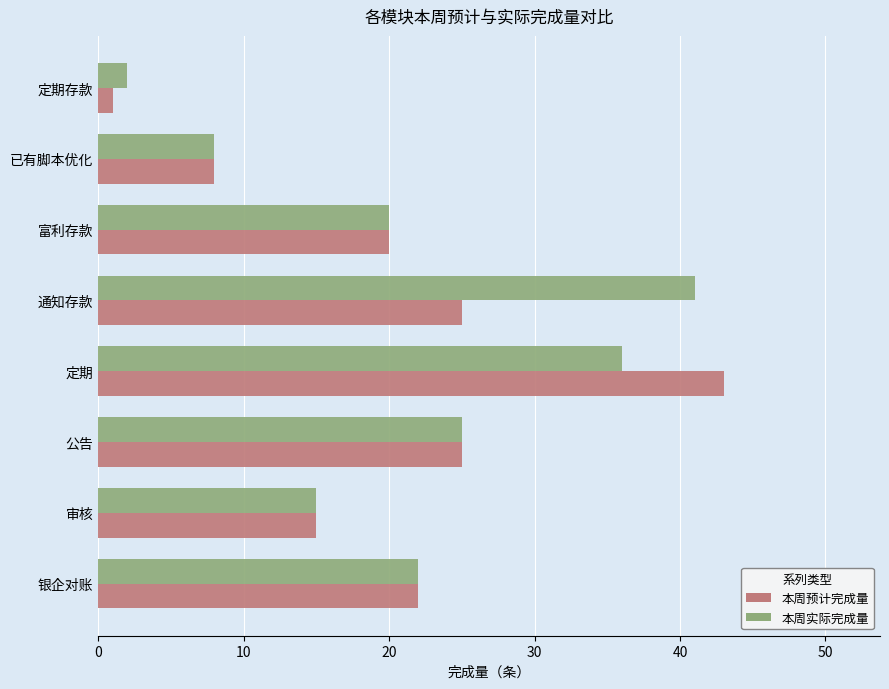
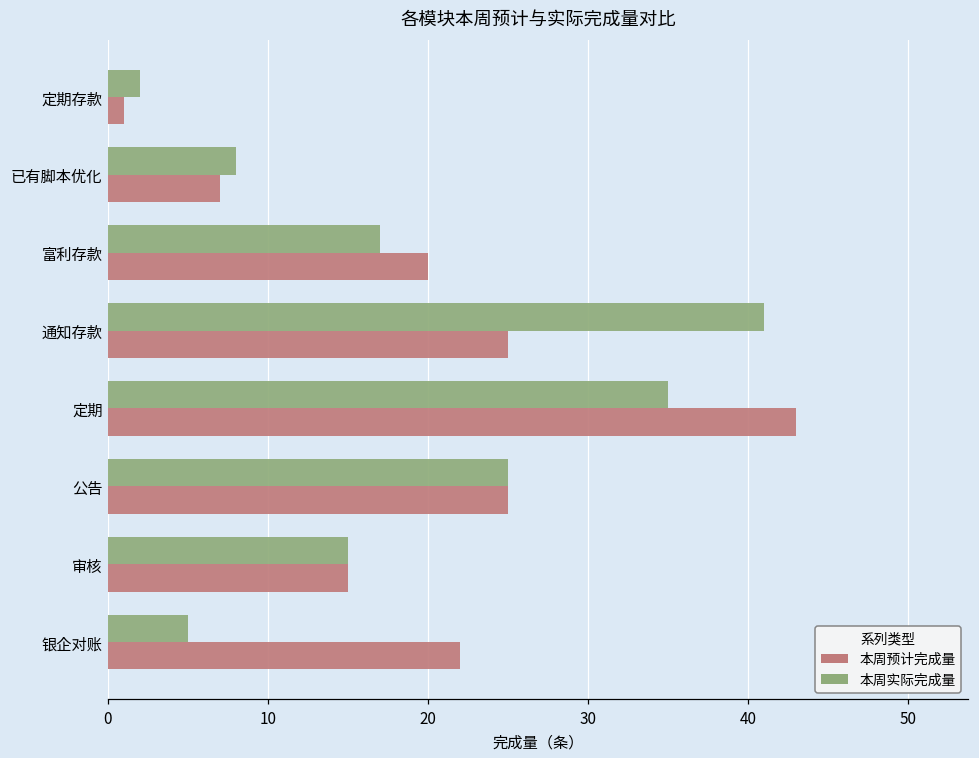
  {
    "本周预计完成量": {
      "定期存款": 1,
-     "已有脚本优化": 8,
+     "已有脚本优化": 7,
      "富利存款": 20,
      "通知存款": 25,
      "定期": 43,
      "公告": 25,
      "审核": 15,
      "银企对账": 22
    },
    "本周实际完成量": {
      "定期存款": 2,
      "已有脚本优化": 8,
-     "富利存款": 20,
+     "富利存款": 17,
      "通知存款": 41,
-     "定期": 36,
+     "定期": 35,
      "公告": 25,
      "审核": 15,
-     "银企对账": 22
+     "银企对账": 5
    }
  }
